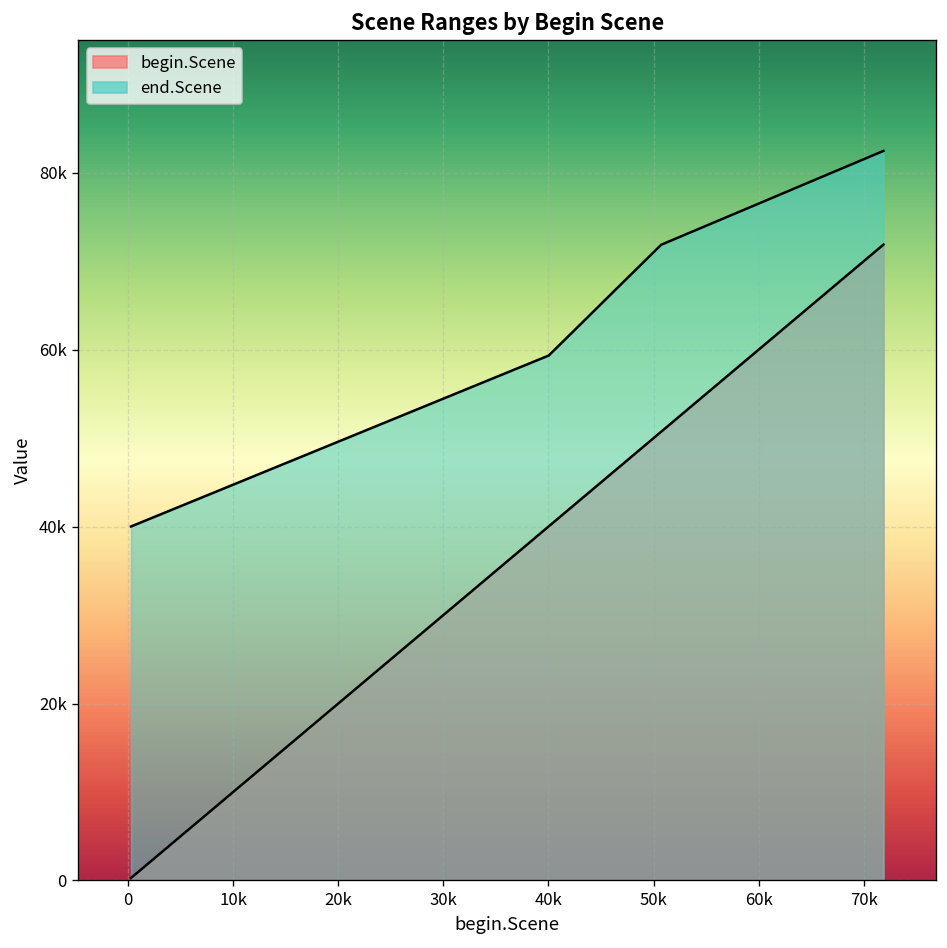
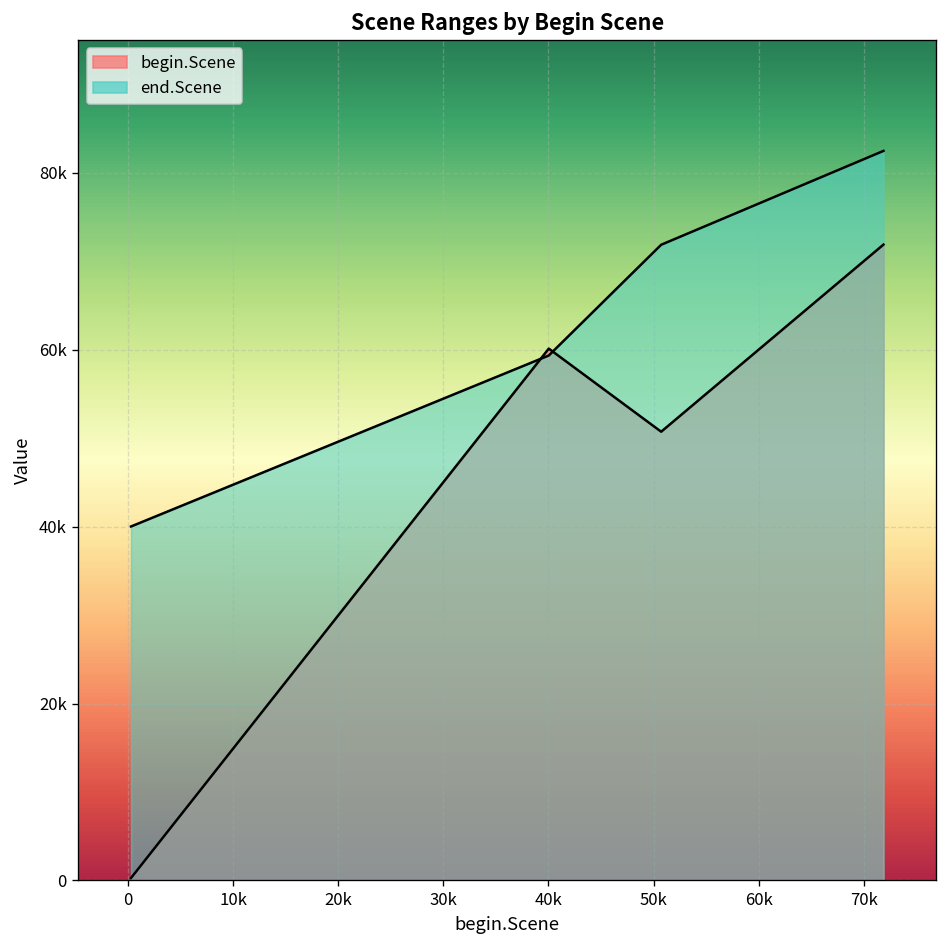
  {
    "begin.Scene": {
-     "40k": 40000
+     "40k": 60000
    },
    "end.Scene": {
      "40k": 59000
    }
  }
